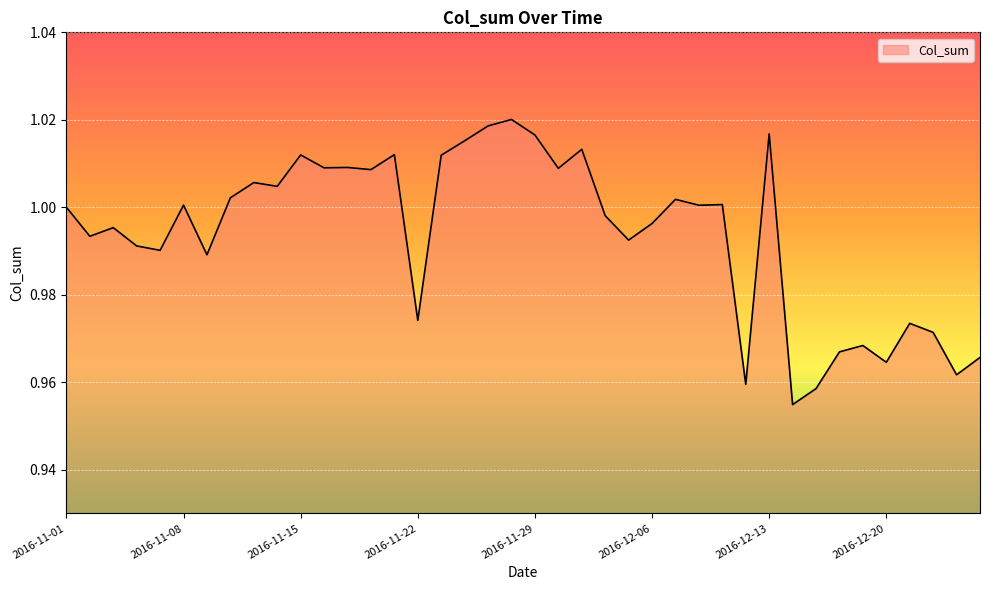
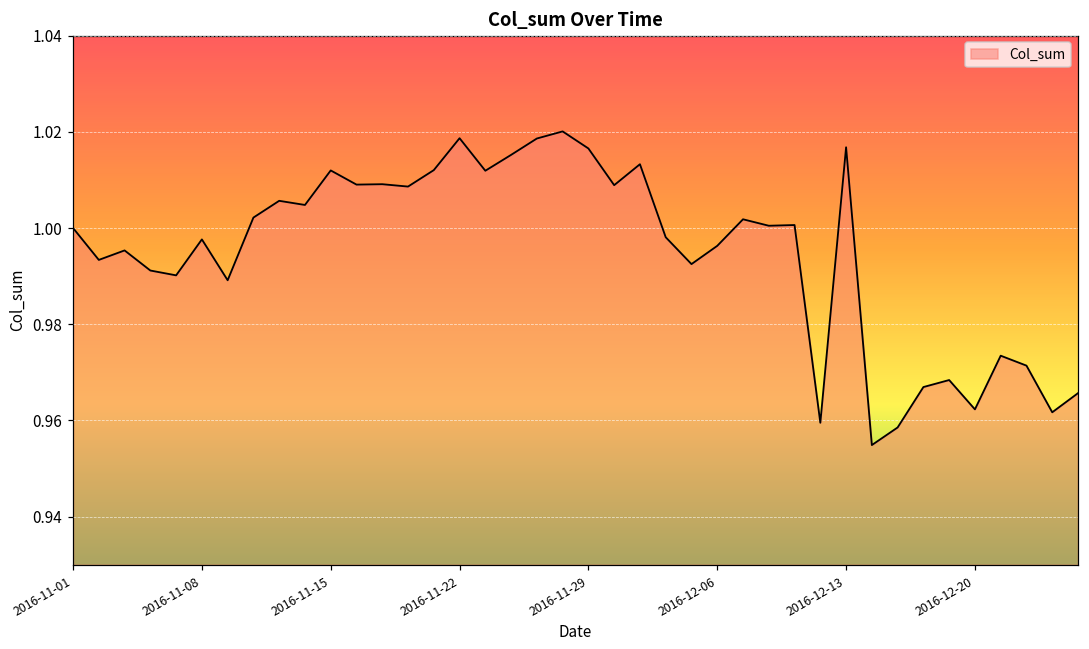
  {
    "2016-11-01": 1.000,
-   "2016-11-08": 1.000,
+   "2016-11-08": 0.998,
    "2016-11-15": 1.012,
-   "2016-11-22": 0.974,
+   "2016-11-22": 1.019,
    "2016-11-29": 1.017,
    "2016-12-06": 0.996,
    "2016-12-13": 1.017,
-   "2016-12-20": 0.965
+   "2016-12-20": 0.962
  }
